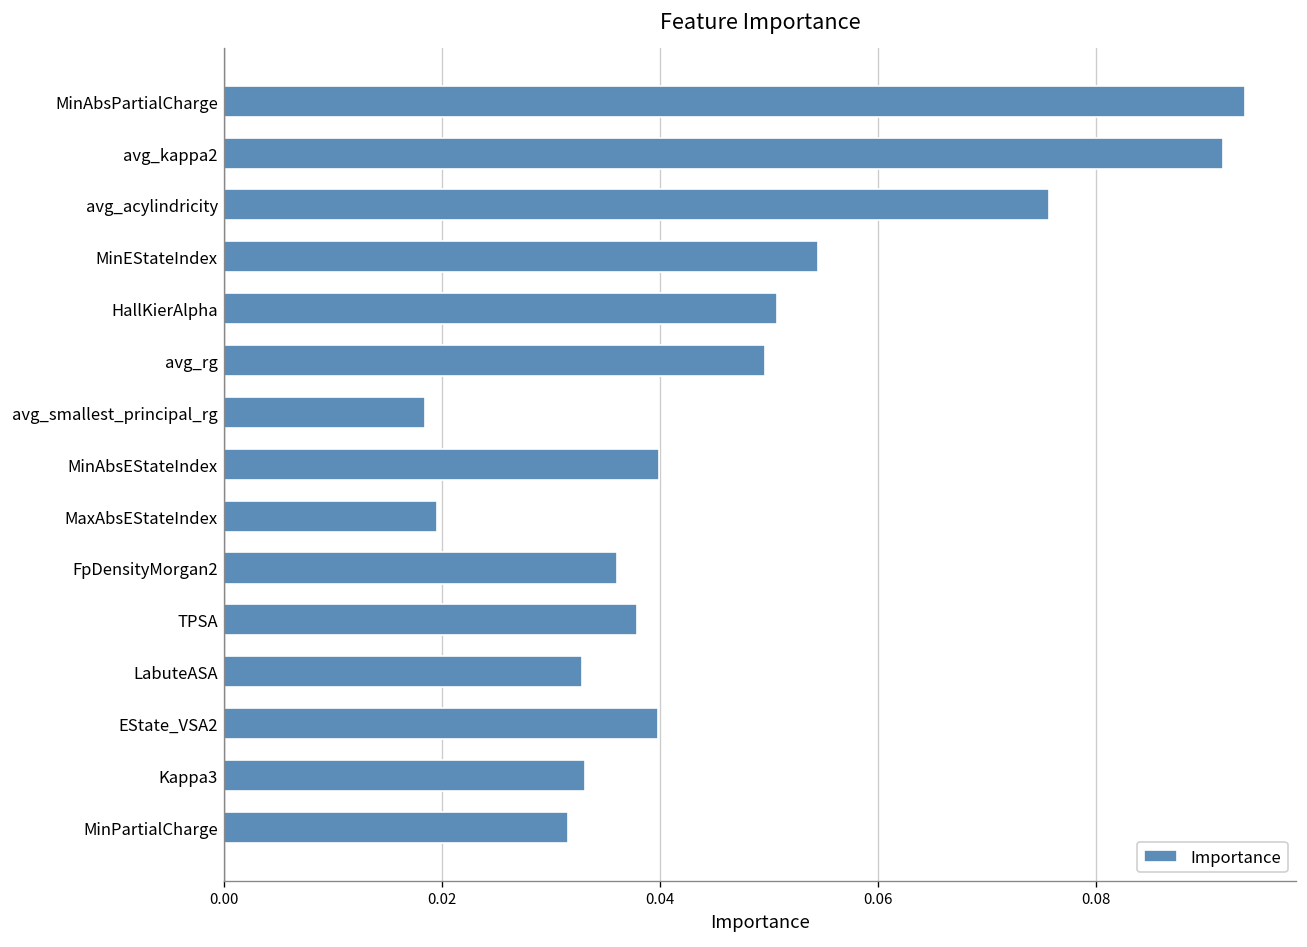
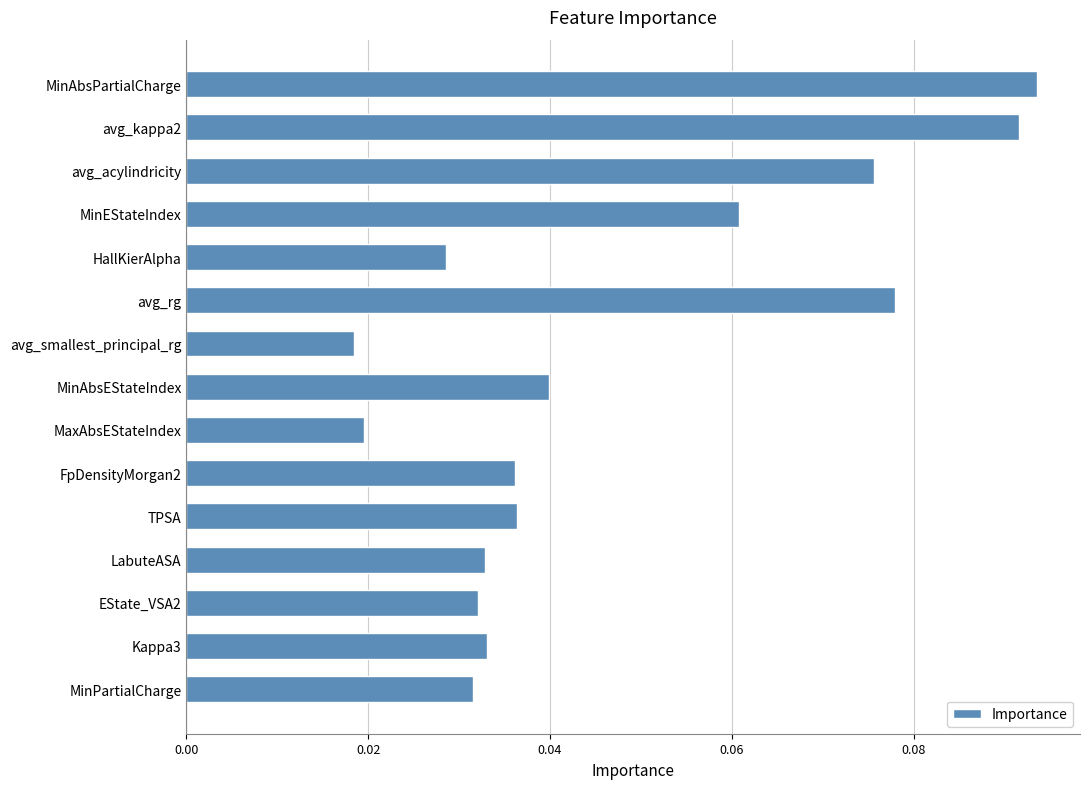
  {
    "MinAbsPartialCharge": 0.094,
    "avg_kappa2": 0.092,
    "avg_acylindricity": 0.076,
-   "MinEStateIndex": 0.055,
-   "HallKierAlpha": 0.051,
-   "avg_rg": 0.050,
+   "MinEStateIndex": 0.061,
+   "HallKierAlpha": 0.029,
+   "avg_rg": 0.078,
    "avg_smallest_principal_rg": 0.018,
    "MinAbsEStateIndex": 0.040,
    "MaxAbsEStateIndex": 0.020,
    "FpDensityMorgan2": 0.036,
-   "TPSA": 0.038,
+   "TPSA": 0.036,
    "LabuteASA": 0.033,
-   "EState_VSA2": 0.040,
+   "EState_VSA2": 0.032,
    "Kappa3": 0.033,
    "MinPartialCharge": 0.032
  }
